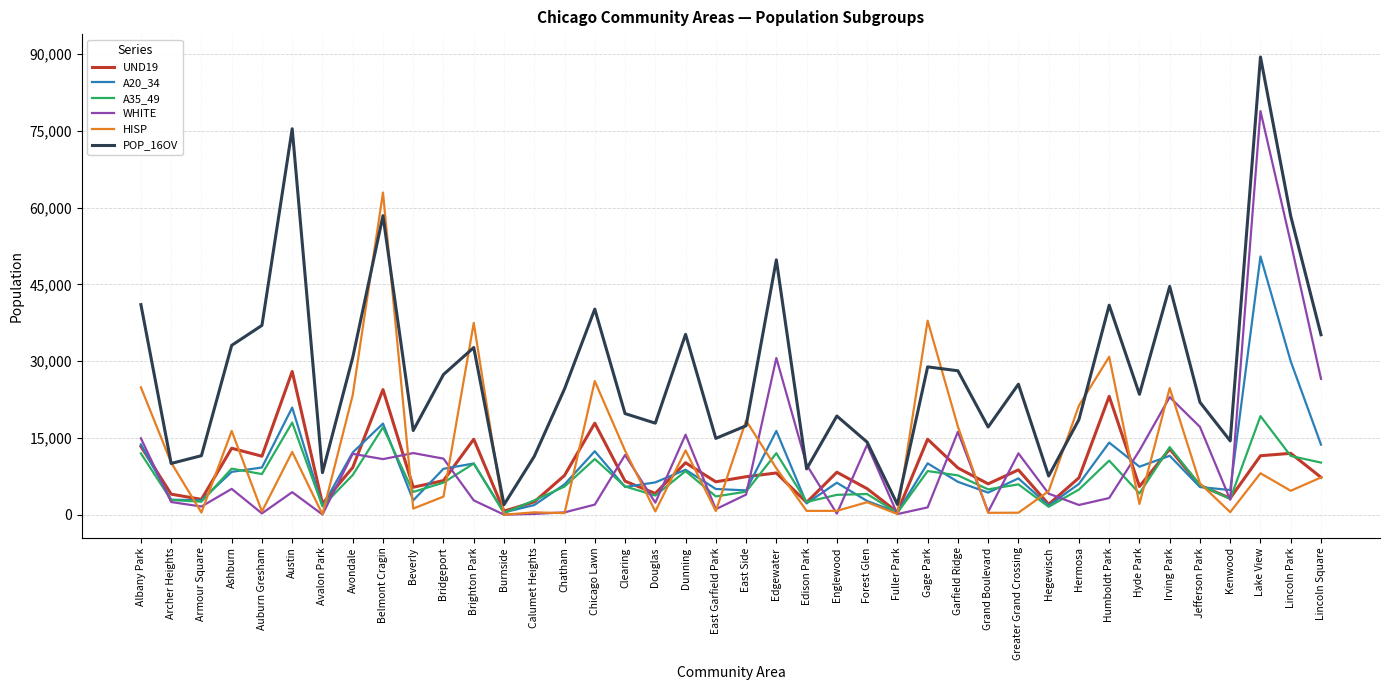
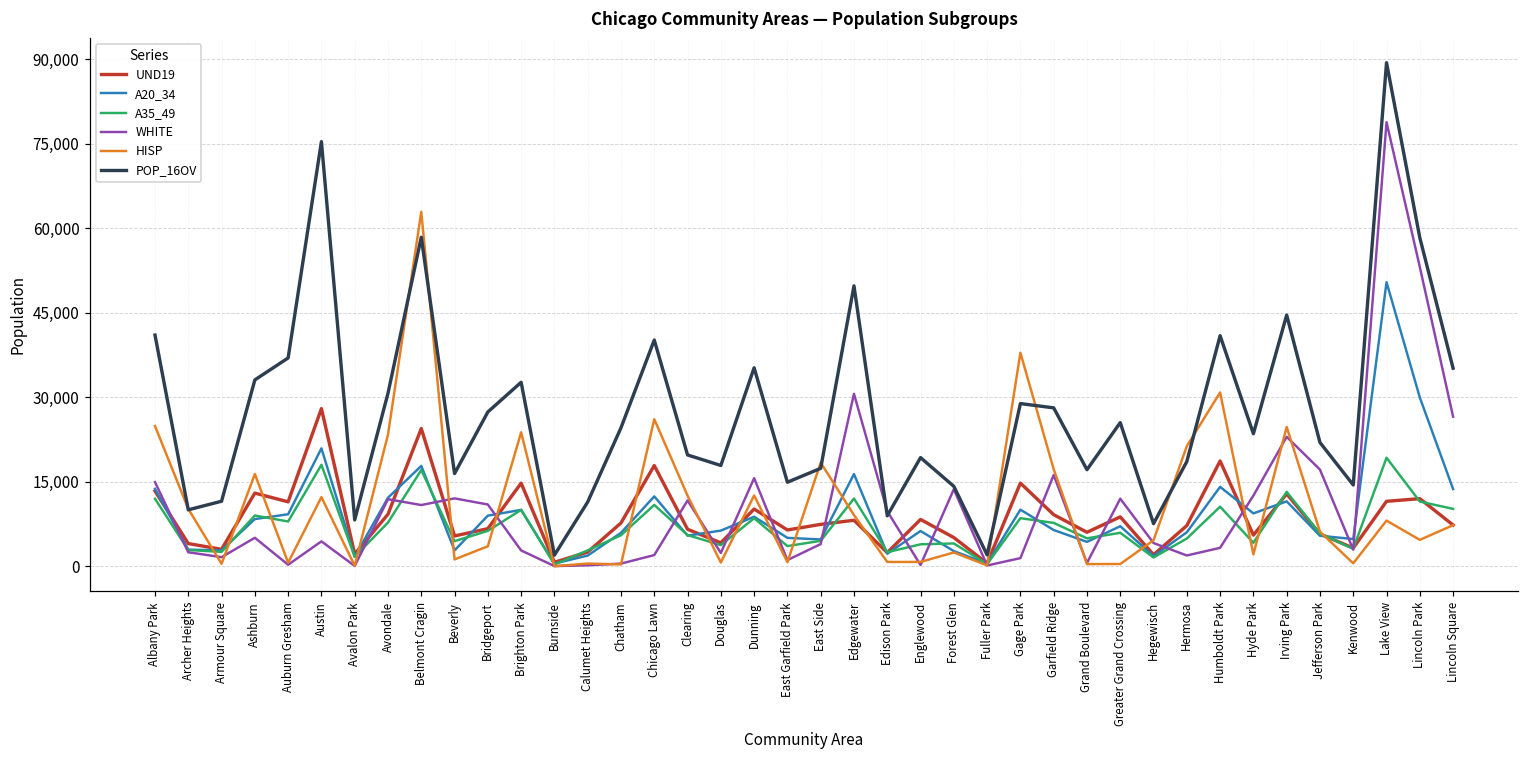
  {
    "UND19": {
      "Archer Heights": "4,000",
      "Ashburn": "13,000",
      "Auburn Gresham": "11,000",
      "Austin": "28,000",
      "Avondale": "9,000",
      "Belmont Cragin": "24,000",
      "Beverly": "5,000",
      "Brighton Park": "15,000",
      "Chatham": "8,000",
      "Chicago Lawn": "18,000",
      "Clearing": "7,000",
      "Dunning": "10,000",
      "East Garfield Park": "6,000",
      "East Side": "7,000",
      "Edgewater": "8,000",
      "Englewood": "8,000",
      "Forest Glen": "5,000",
      "Gage Park": "15,000",
      "Garfield Ridge": "9,000",
      "Grand Boulevard": "6,000",
      "Greater Grand Crossing": "9,000",
      "Hermosa": "7,000",
-     "Humboldt Park": "23,000",
+     "Humboldt Park": "19,000",
      "Hyde Park": "6,000",
      "Lake View": "12,000",
      "Lincoln Park": "12,000"
    },
    "A20_34": {
      "Ashburn": "8,000",
      "Auburn Gresham": "9,000",
      "Austin": "21,000",
      "Belmont Cragin": "18,000",
      "Beverly": "3,000",
      "Bridgeport": "9,000",
      "Calumet Heights": "2,000",
      "Chicago Lawn": "12,000",
      "Douglas": "6,000",
      "East Garfield Park": "5,000",
      "Edgewater": "16,000",
      "Englewood": "6,000",
      "Gage Park": "10,000",
      "Garfield Ridge": "6,000",
      "Grand Boulevard": "4,000",
      "Greater Grand Crossing": "7,000",
      "Hermosa": "6,000",
      "Humboldt Park": "14,000",
      "Hyde Park": "9,000",
      "Irving Park": "12,000",
      "Kenwood": "5,000",
      "Lake View": "50,000",
      "Lincoln Park": "30,000",
      "Lincoln Square": "14,000"
    },
    "A35_49": {
      "Albany Park": "12,000",
      "Ashburn": "9,000",
      "Auburn Gresham": "8,000",
      "Austin": "18,000",
      "Avondale": "8,000",
      "Belmont Cragin": "17,000",
      "Beverly": "4,000",
      "Chicago Lawn": "11,000",
      "East Garfield Park": "4,000",
      "Edgewater": "12,000",
      "Englewood": "4,000",
      "Forest Glen": "4,000",
      "Gage Park": "9,000",
      "Garfield Ridge": "8,000",
      "Grand Boulevard": "5,000",
      "Greater Grand Crossing": "6,000",
      "Hermosa": "5,000",
      "Humboldt Park": "11,000",
      "Hyde Park": "4,000",
      "Lake View": "19,000",
      "Lincoln Park": "11,000",
      "Lincoln Square": "10,000"
    },
    "WHITE": {
      "Albany Park": "15,000",
      "Armour Square": "2,000",
      "Ashburn": "5,000",
      "Austin": "4,000",
      "Belmont Cragin": "11,000",
      "Beverly": "12,000",
      "Bridgeport": "11,000",
      "Brighton Park": "3,000",
      "Chicago Lawn": "2,000",
      "Clearing": "12,000",
      "Douglas": "2,000",
      "Dunning": "16,000",
      "East Side": "4,000",
      "Edgewater": "31,000",
      "Edison Park": "10,000",
      "Englewood": "0",
      "Forest Glen": "14,000",
      "Gage Park": "1,000",
      "Garfield Ridge": "16,000",
      "Greater Grand Crossing": "12,000",
      "Hegewisch": "4,000",
      "Hermosa": "2,000",
      "Humboldt Park": "3,000",
      "Hyde Park": "13,000",
      "Irving Park": "23,000",
      "Jefferson Park": "17,000",
      "Lake View": "79,000",
      "Lincoln Park": "53,000",
      "Lincoln Square": "27,000"
    },
    "HISP": {
      "Albany Park": "25,000",
      "Armour Square": "0",
      "Ashburn": "16,000",
      "Austin": "12,000",
      "Avondale": "23,000",
      "Belmont Cragin": "63,000",
      "Beverly": "1,000",
      "Bridgeport": "4,000",
-     "Brighton Park": "37,000",
+     "Brighton Park": "24,000",
      "Chicago Lawn": "26,000",
      "Clearing": "13,000",
      "Douglas": "1,000",
      "Dunning": "13,000",
      "East Side": "18,000",
      "Edgewater": "9,000",
      "Edison Park": "1,000",
      "Englewood": "1,000",
      "Gage Park": "38,000",
      "Garfield Ridge": "17,000",
      "Greater Grand Crossing": "0",
      "Hegewisch": "5,000",
      "Hermosa": "21,000",
      "Humboldt Park": "31,000",
      "Hyde Park": "2,000",
      "Irving Park": "25,000",
      "Kenwood": "1,000",
      "Lake View": "8,000",
      "Lincoln Park": "5,000"
    },
    "POP_16OV": {
      "Albany Park": "41,000",
      "Armour Square": "12,000",
      "Ashburn": "33,000",
      "Auburn Gresham": "37,000",
      "Austin": "75,000",
      "Avalon Park": "8,000",
      "Avondale": "31,000",
      "Belmont Cragin": "58,000",
      "Beverly": "16,000",
      "Bridgeport": "27,000",
      "Brighton Park": "33,000",
      "Burnside": "2,000",
      "Calumet Heights": "11,000",
      "Chatham": "25,000",
      "Chicago Lawn": "40,000",
      "Clearing": "20,000",
      "Douglas": "18,000",
      "Dunning": "35,000",
      "East Garfield Park": "15,000",
      "East Side": "17,000",
      "Edgewater": "50,000",
      "Edison Park": "9,000",
      "Englewood": "19,000",
      "Forest Glen": "14,000",
      "Fuller Park": "2,000",
      "Gage Park": "29,000",
      "Garfield Ridge": "28,000",
      "Grand Boulevard": "17,000",
      "Greater Grand Crossing": "26,000",
      "Hegewisch": "8,000",
      "Hermosa": "19,000",
      "Humboldt Park": "41,000",
      "Hyde Park": "24,000",
      "Irving Park": "45,000",
      "Jefferson Park": "22,000",
      "Kenwood": "14,000",
      "Lake View": "89,000",
      "Lincoln Park": "58,000",
      "Lincoln Square": "35,000"
    }
  }
